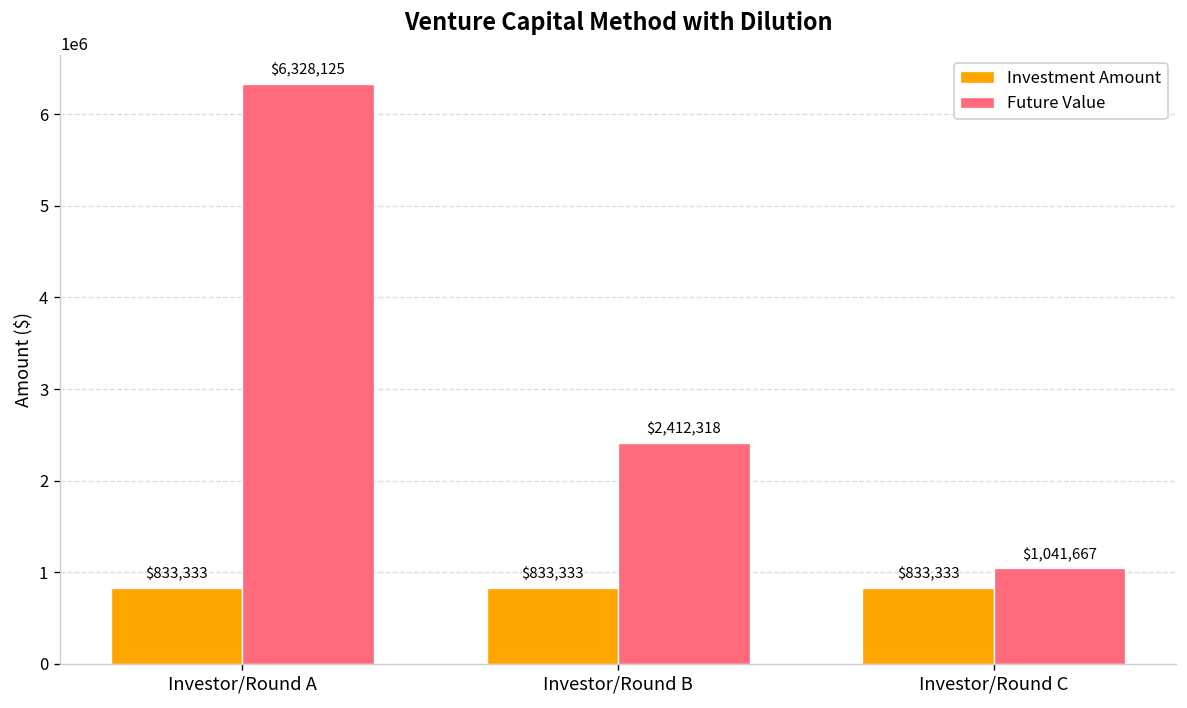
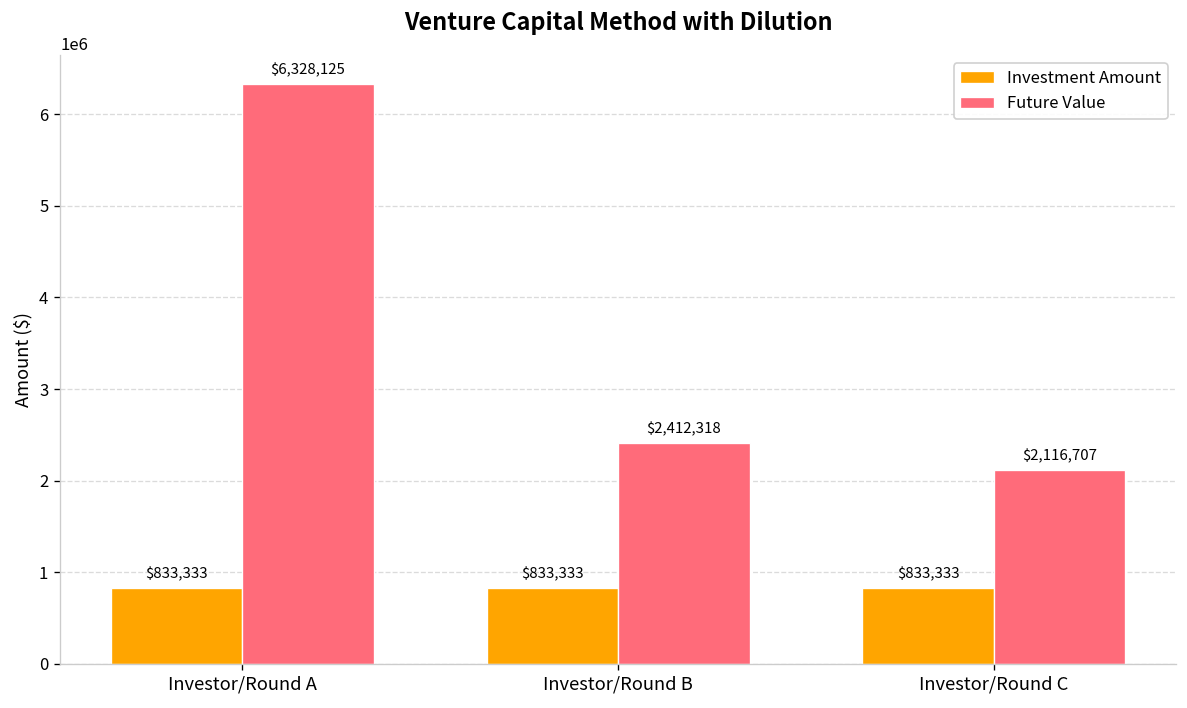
  {
    "Investment Amount": {
      "Investor/Round A": "$833,333",
      "Investor/Round B": "$833,333",
      "Investor/Round C": "$833,333"
    },
    "Future Value": {
      "Investor/Round A": "$6,328,125",
      "Investor/Round B": "$2,412,318",
-     "Investor/Round C": "$1,041,667"
+     "Investor/Round C": "$2,116,707"
    }
  }
